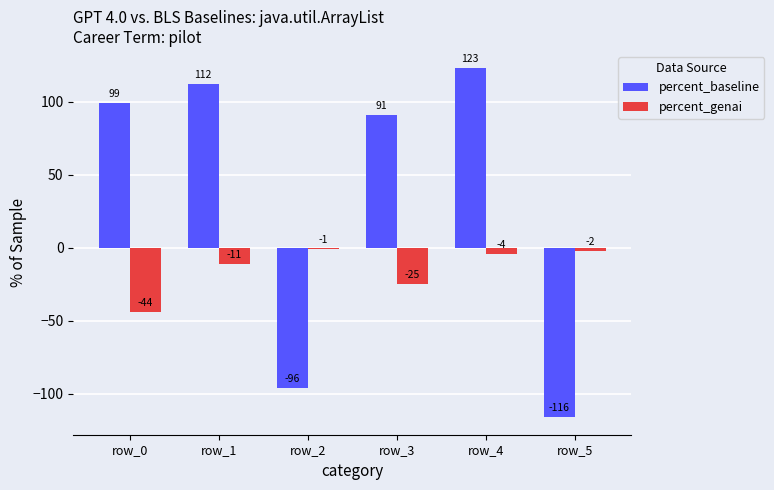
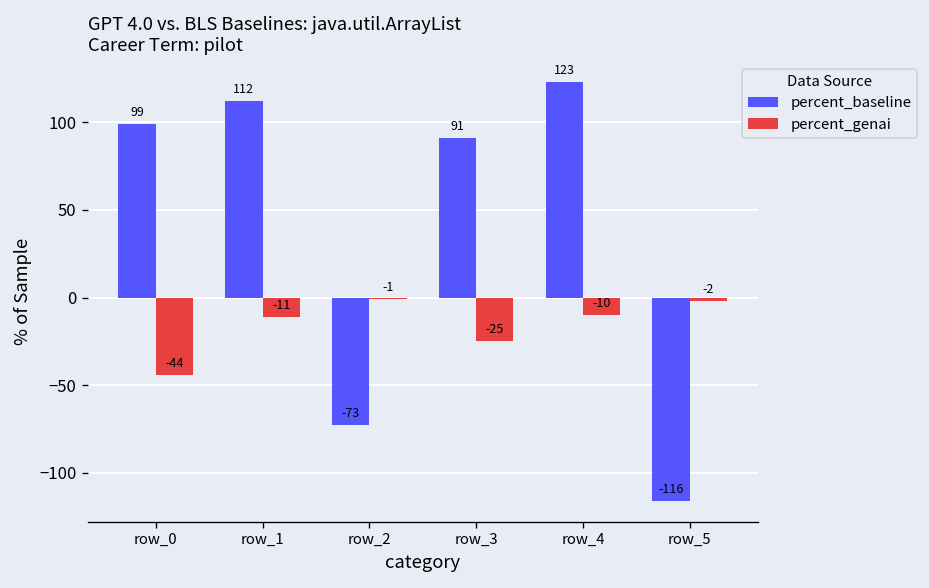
  {
    "percent_baseline": {
      "row_0": 99,
      "row_1": 112,
-     "row_2": -96,
+     "row_2": -73,
      "row_3": 91,
      "row_4": 123,
      "row_5": -116
    },
    "percent_genai": {
      "row_0": -44,
      "row_1": -11,
      "row_2": -1,
      "row_3": -25,
-     "row_4": -4,
+     "row_4": -10,
      "row_5": -2
    }
  }
